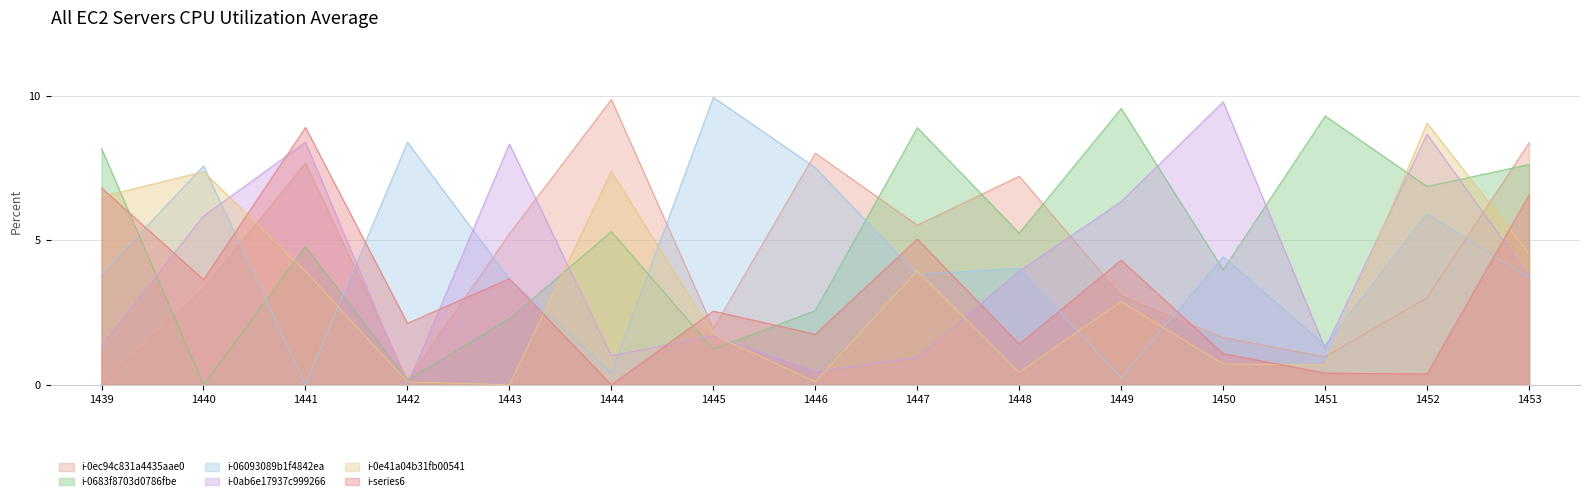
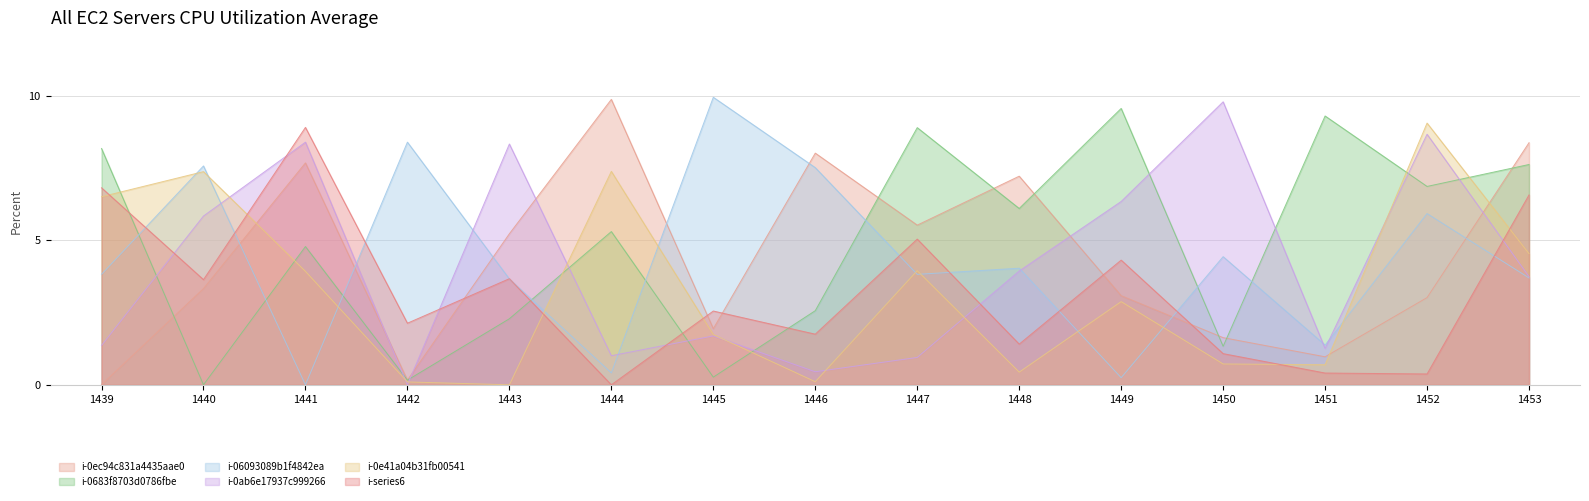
  {
    "i-0683f8703d0786fbe": {
      "1439": 8.2,
      "1440": 0.0,
      "1441": 4.8,
      "1443": 2.3,
      "1444": 5.3,
-     "1445": 1.2,
+     "1445": 0.3,
      "1446": 2.6,
      "1447": 8.9,
-     "1448": 5.2,
+     "1448": 6.1,
      "1449": 9.6,
-     "1450": 4.0,
+     "1450": 1.3,
      "1451": 9.3,
      "1452": 6.9,
      "1453": 7.6
    }
  }
